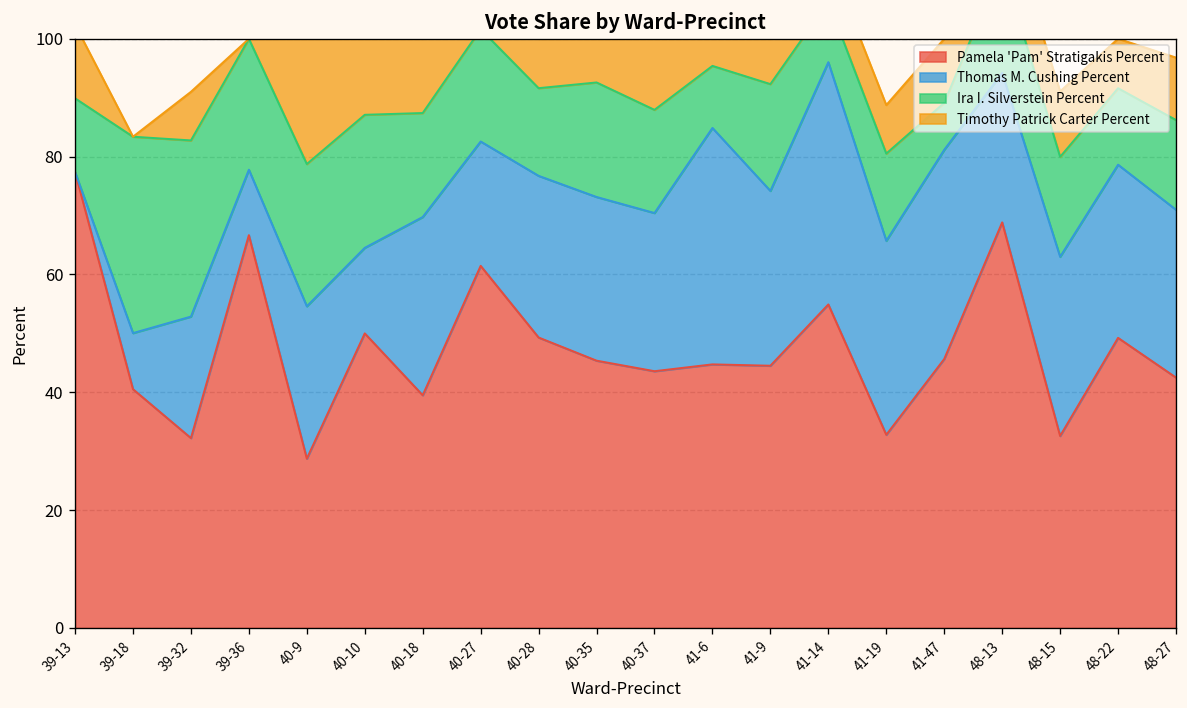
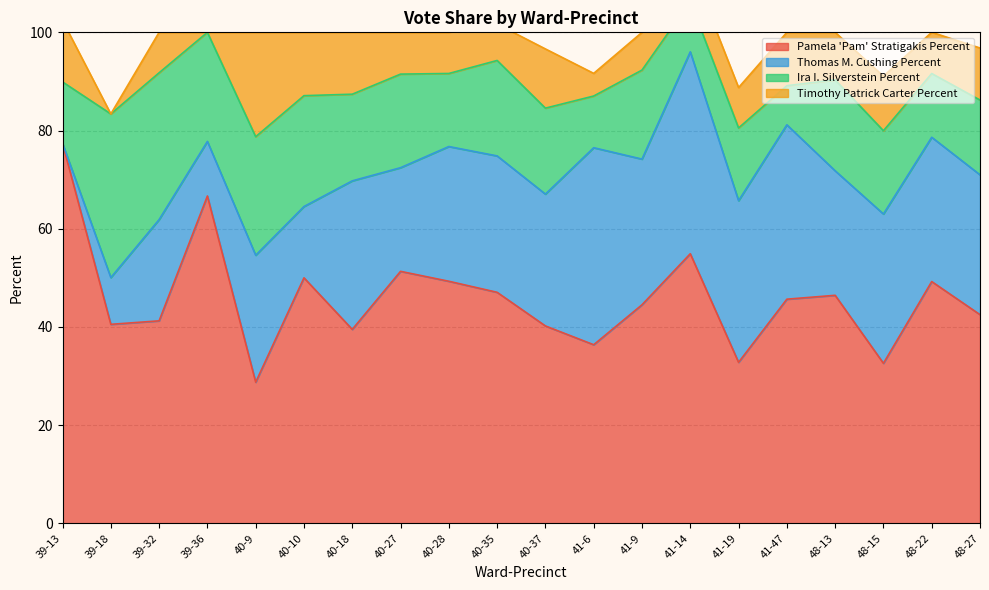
  {
    "Pamela 'Pam' Stratigakis Percent": {
      "39-18": 41,
-     "39-32": 32,
+     "39-32": 41,
      "39-36": 67,
      "40-9": 29,
      "40-10": 50,
      "40-18": 40,
-     "40-27": 61,
+     "40-27": 51,
      "40-28": 49,
-     "40-35": 45,
-     "40-37": 44,
-     "41-6": 45,
+     "40-35": 47,
+     "40-37": 40,
+     "41-6": 36,
      "41-9": 45,
      "41-14": 55,
      "41-19": 33,
      "41-47": 46,
-     "48-13": 69,
+     "48-13": 46,
      "48-15": 33,
      "48-22": 49,
      "48-27": 43
    },
    "Thomas M. Cushing Percent": {
      "39-18": 10,
      "39-32": 21,
      "39-36": 11,
      "40-9": 26,
      "40-10": 15,
      "40-18": 30,
      "40-27": 21,
      "40-28": 27,
      "40-35": 28,
      "40-37": 27,
      "41-6": 40,
      "41-9": 30,
      "41-14": 41,
      "41-19": 33,
      "41-47": 36,
      "48-15": 30,
      "48-22": 29,
      "48-27": 28
    },
    "Ira I. Silverstein Percent": {
      "39-13": 13,
      "39-32": 30,
      "40-9": 24,
      "40-10": 23,
      "40-18": 18,
      "40-28": 15,
      "40-35": 19,
      "40-37": 18,
      "41-6": 11,
      "41-9": 18,
      "41-19": 15,
      "48-15": 17,
      "48-27": 15
    },
    "Timothy Patrick Carter Percent": {
      "39-32": 8,
      "40-9": 21,
      "40-10": 13,
      "40-18": 13,
      "40-28": 8,
      "40-37": 12,
      "41-6": 5,
      "41-9": 8,
      "41-19": 8,
      "41-47": 11,
      "48-22": 8,
      "48-27": 11
    }
  }
